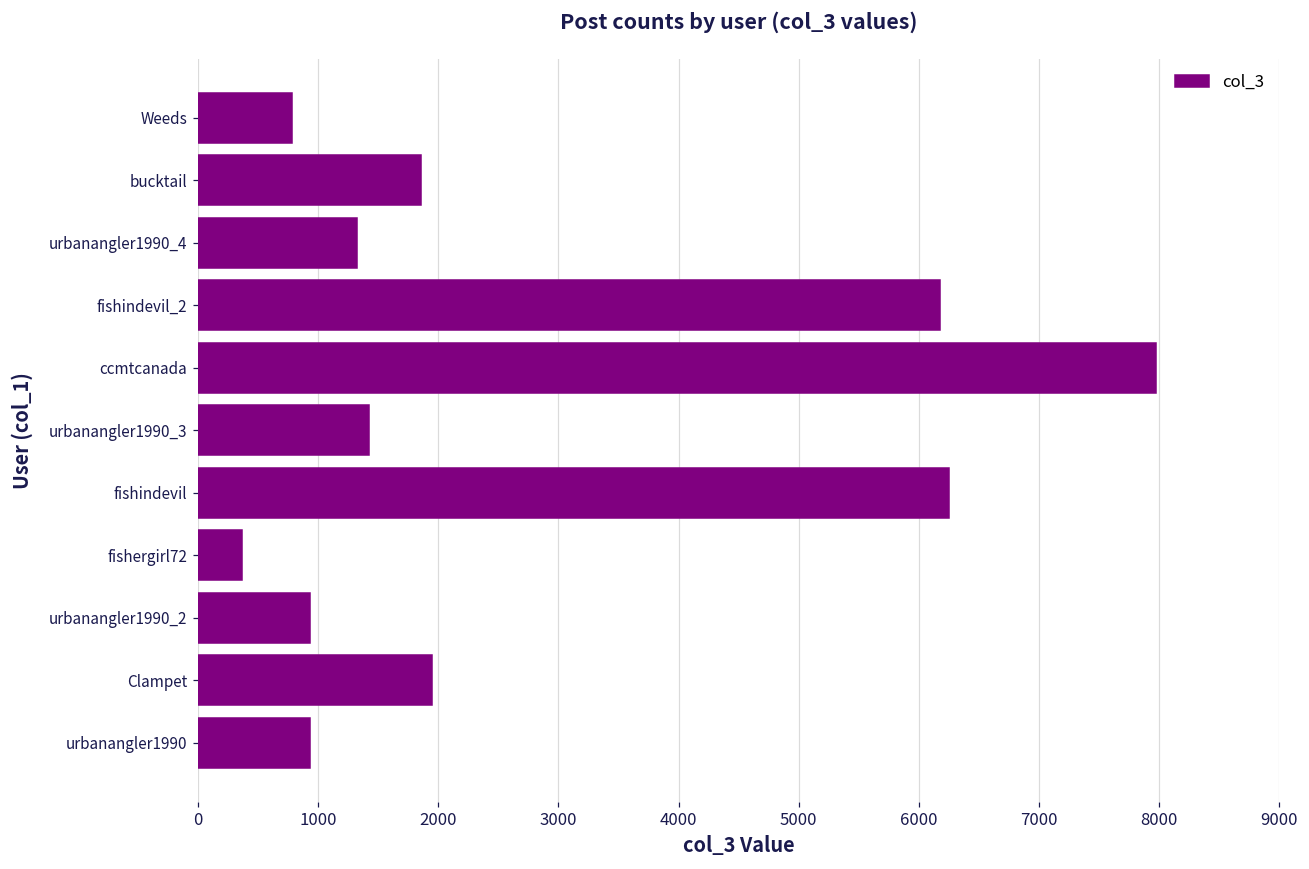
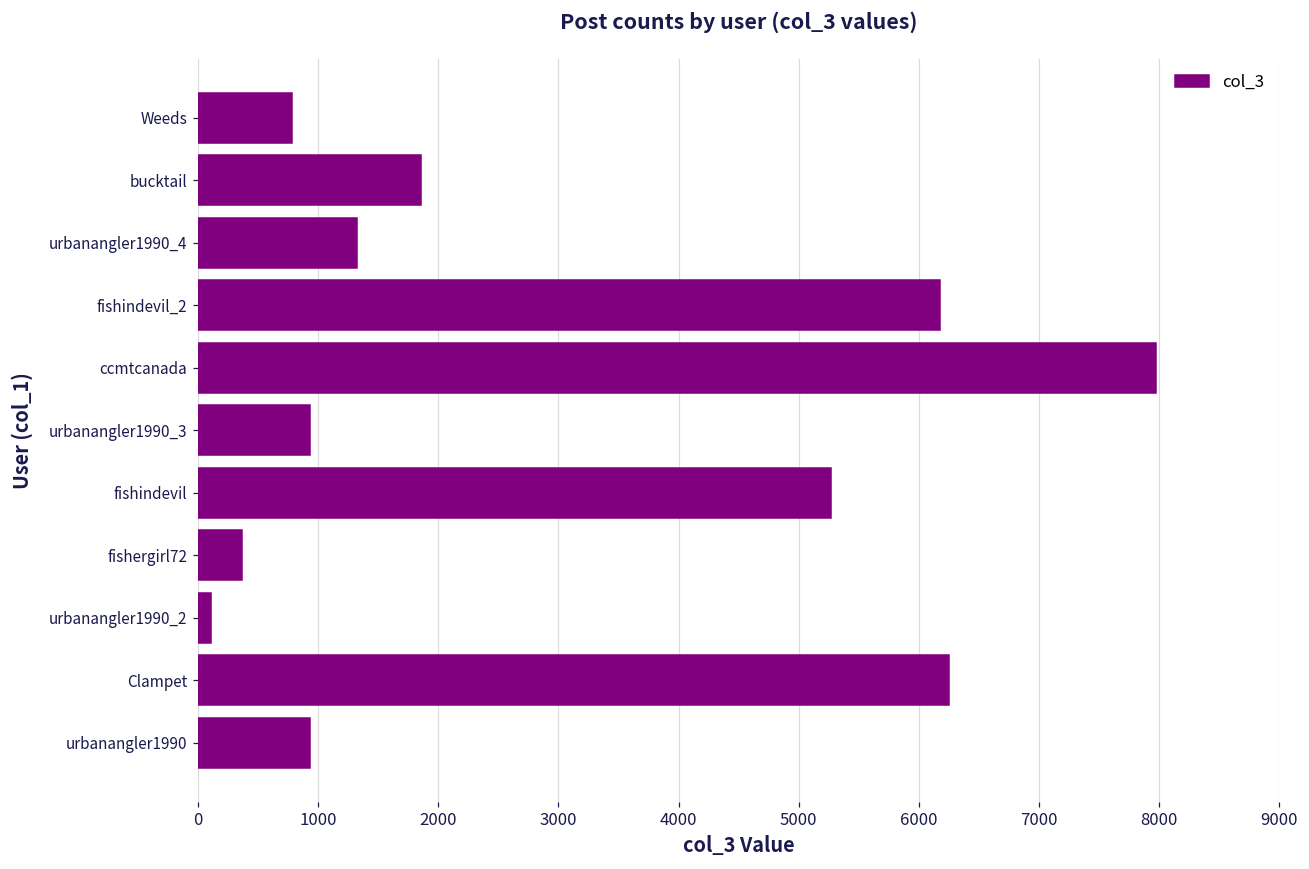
  {
    "Weeds": 780,
    "bucktail": 1860,
    "urbanangler1990_4": 1330,
    "fishindevil_2": 6170,
    "ccmtcanada": 7970,
-   "urbanangler1990_3": 1430,
-   "fishindevil": 6250,
+   "urbanangler1990_3": 930,
+   "fishindevil": 5270,
    "fishergirl72": 370,
-   "urbanangler1990_2": 930,
-   "Clampet": 1950,
+   "urbanangler1990_2": 110,
+   "Clampet": 6250,
    "urbanangler1990": 930
  }
